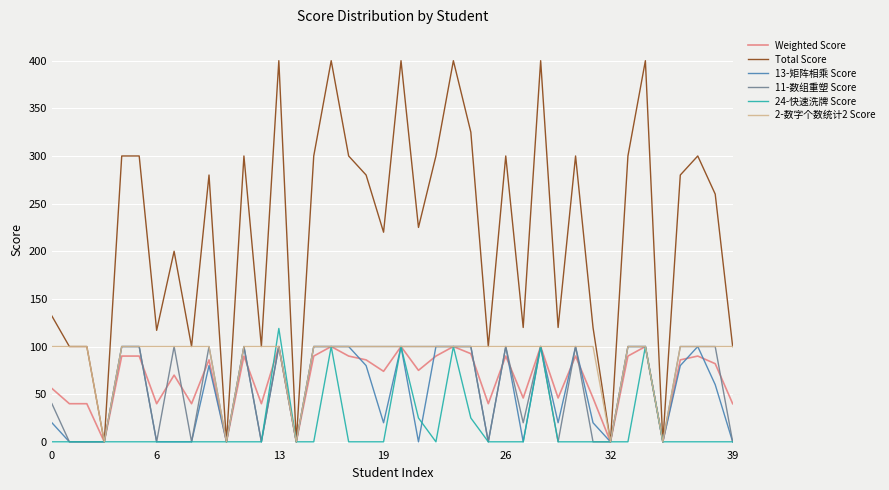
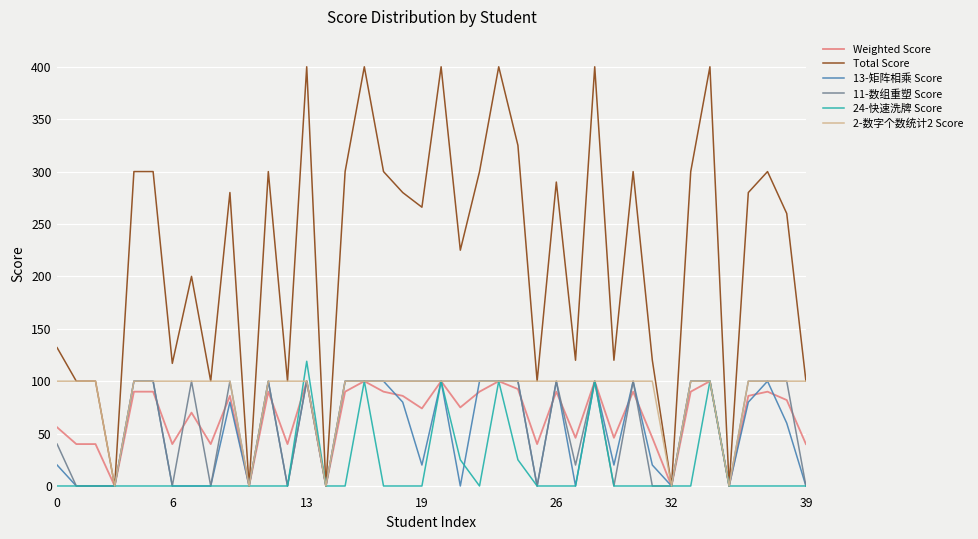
  {
    "Total Score": {
      "0": 130,
      "6": 120,
      "13": 400,
-     "19": 220,
-     "26": 300
+     "19": 270,
+     "26": 290
    },
    "24-快速洗牌 Score": {
      "0": 0,
      "13": 120,
      "19": 0,
      "26": 0
    }
  }
